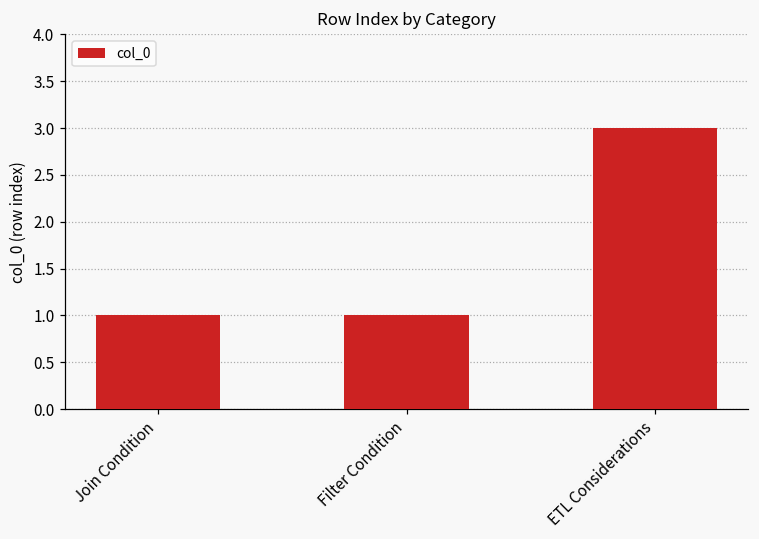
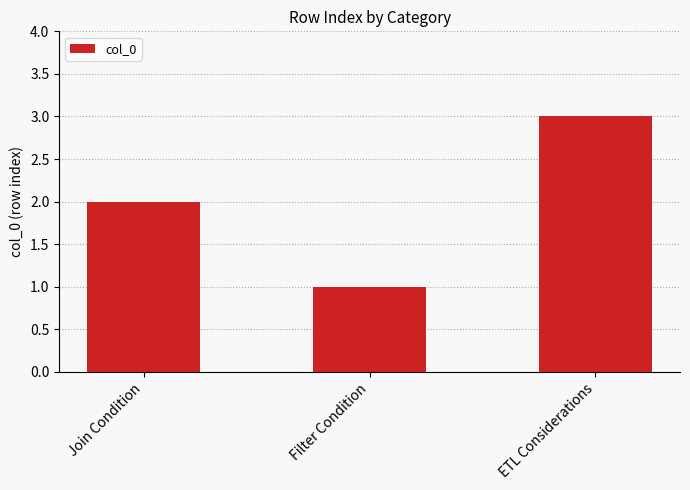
  {
-   "Join Condition": 1,
+   "Join Condition": 2,
    "Filter Condition": 1,
    "ETL Considerations": 3
  }
